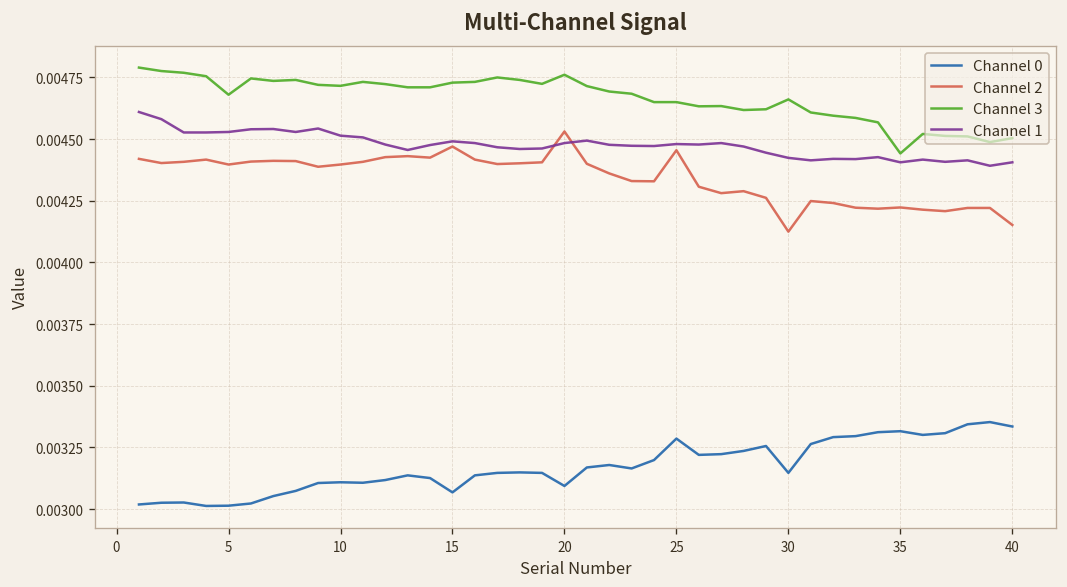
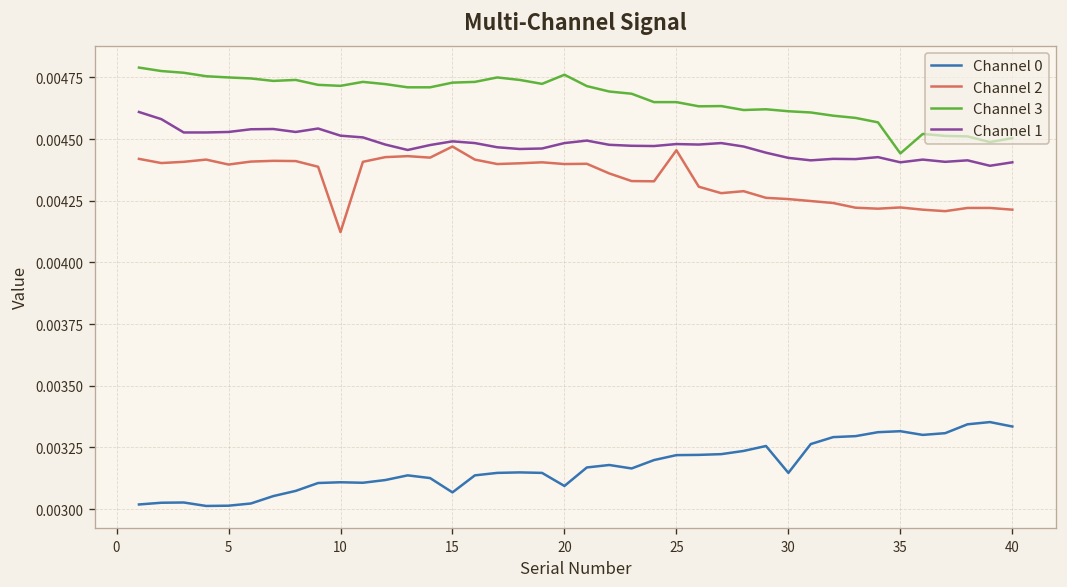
  {
    "Channel 0": {
      "5": 0.00301,
      "10": 0.00311,
      "15": 0.00307,
      "20": 0.00309,
-     "25": 0.00329,
+     "25": 0.00322,
      "30": 0.00315,
      "35": 0.00332,
      "40": 0.00334
    },
    "Channel 2": {
      "5": 0.00440,
-     "10": 0.00440,
+     "10": 0.00412,
      "15": 0.00447,
-     "20": 0.00453,
+     "20": 0.00440,
      "25": 0.00446,
-     "30": 0.00413,
+     "30": 0.00426,
      "35": 0.00422,
-     "40": 0.00415
+     "40": 0.00421
    },
    "Channel 3": {
-     "5": 0.00468,
+     "5": 0.00475,
      "10": 0.00472,
      "15": 0.00473,
      "20": 0.00476,
      "25": 0.00465,
-     "30": 0.00466,
+     "30": 0.00461,
      "35": 0.00444
    },
    "Channel 1": {
      "5": 0.00453,
      "10": 0.00451,
      "15": 0.00449,
      "20": 0.00448,
      "25": 0.00448,
      "30": 0.00442,
      "35": 0.00441,
      "40": 0.00441
    }
  }
